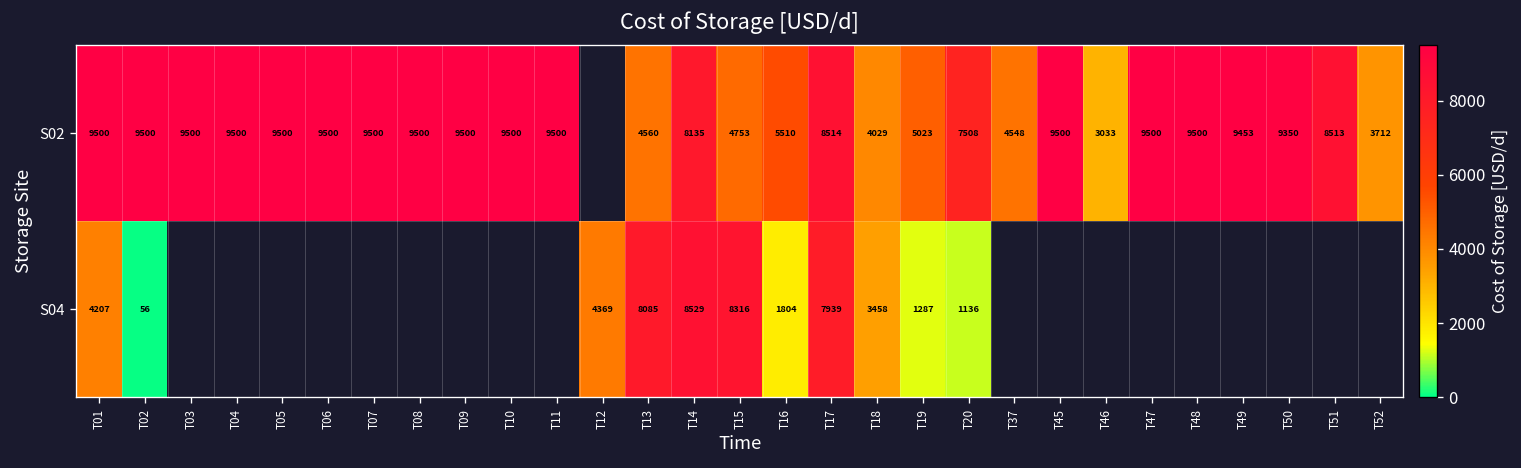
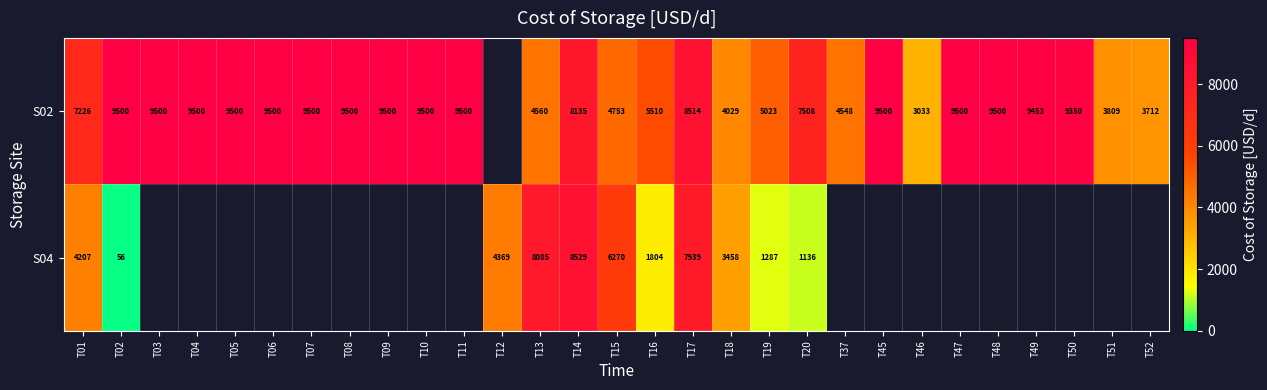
  {
    "S02": {
-     "T01": 9500,
+     "T01": 7226,
      "T02": 9500,
      "T03": 9500,
      "T04": 9500,
      "T05": 9500,
      "T06": 9500,
      "T07": 9500,
      "T08": 9500,
      "T09": 9500,
      "T10": 9500,
      "T11": 9500,
      "T13": 4560,
      "T14": 8135,
      "T15": 4753,
      "T16": 5510,
      "T17": 8514,
      "T18": 4029,
      "T19": 5023,
      "T20": 7508,
      "T37": 4548,
      "T45": 9500,
      "T46": 3033,
      "T47": 9500,
      "T48": 9500,
      "T49": 9453,
      "T50": 9350,
-     "T51": 8513,
+     "T51": 3809,
      "T52": 3712
    },
    "S04": {
      "T01": 4207,
      "T02": 56,
      "T12": 4369,
      "T13": 8085,
      "T14": 8529,
-     "T15": 8316,
+     "T15": 6270,
      "T16": 1804,
      "T17": 7939,
      "T18": 3458,
      "T19": 1287,
      "T20": 1136
    }
  }
